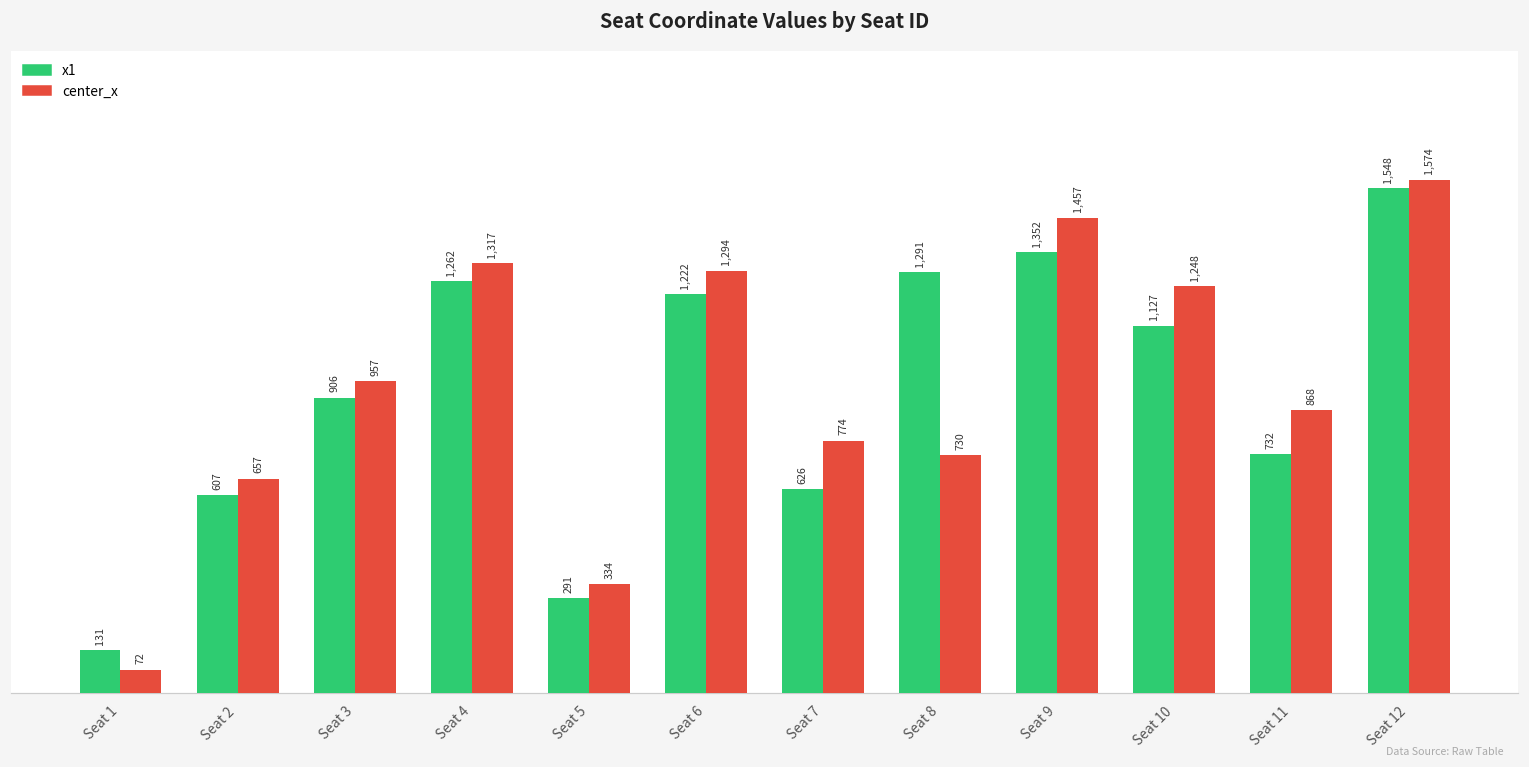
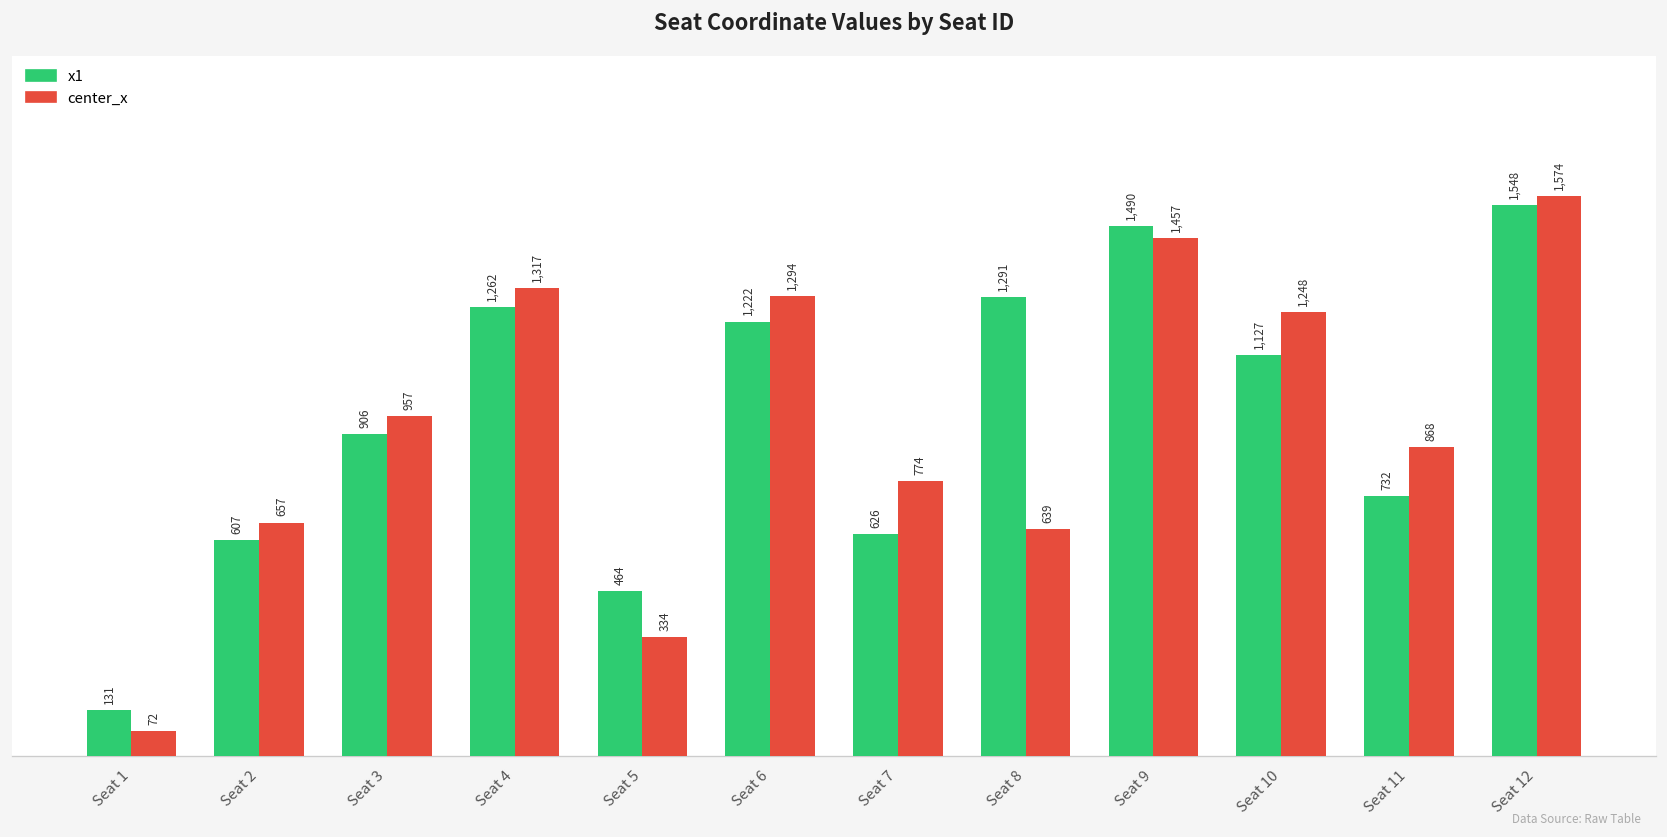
  {
    "x1": {
      "Seat 1": "131",
      "Seat 2": "607",
      "Seat 3": "906",
      "Seat 4": "1,262",
-     "Seat 5": "291",
+     "Seat 5": "464",
      "Seat 6": "1,222",
      "Seat 7": "626",
      "Seat 8": "1,291",
-     "Seat 9": "1,352",
+     "Seat 9": "1,490",
      "Seat 10": "1,127",
      "Seat 11": "732",
      "Seat 12": "1,548"
    },
    "center_x": {
      "Seat 1": "72",
      "Seat 2": "657",
      "Seat 3": "957",
      "Seat 4": "1,317",
      "Seat 5": "334",
      "Seat 6": "1,294",
      "Seat 7": "774",
-     "Seat 8": "730",
+     "Seat 8": "639",
      "Seat 9": "1,457",
      "Seat 10": "1,248",
      "Seat 11": "868",
      "Seat 12": "1,574"
    }
  }
